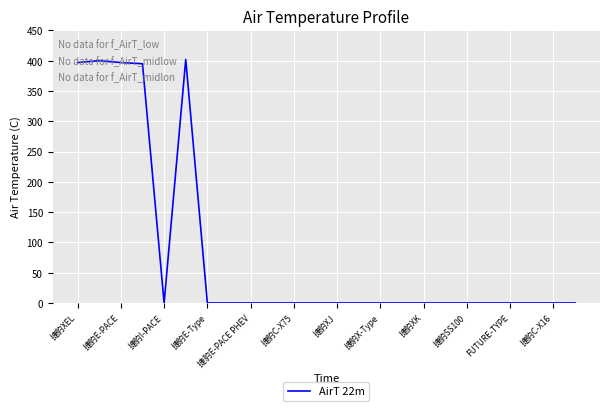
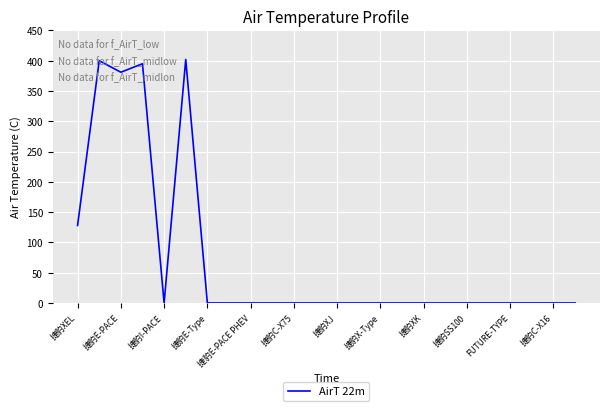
  {
-   "捷豹XEL": 400,
-   "捷豹E-PACE": 400,
+   "捷豹XEL": 130,
+   "捷豹E-PACE": 380,
    "捷豹I-PACE": 0,
    "捷豹E-Type": 0,
    "捷豹E-PACE PHEV": 0,
    "捷豹C-X75": 0,
    "捷豹XJ": 0,
    "捷豹X-Type": 0,
    "捷豹XK": 0,
    "捷豹SS100": 0,
    "FUTURE-TYPE": 0,
    "捷豹C-X16": 0
  }
